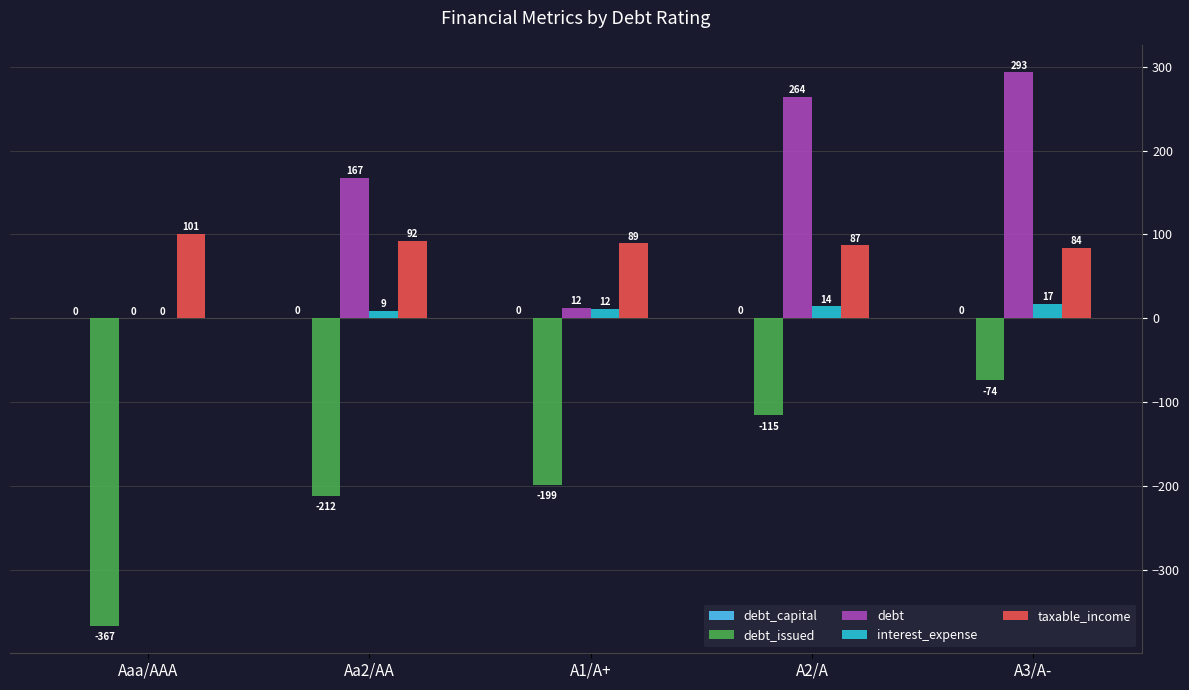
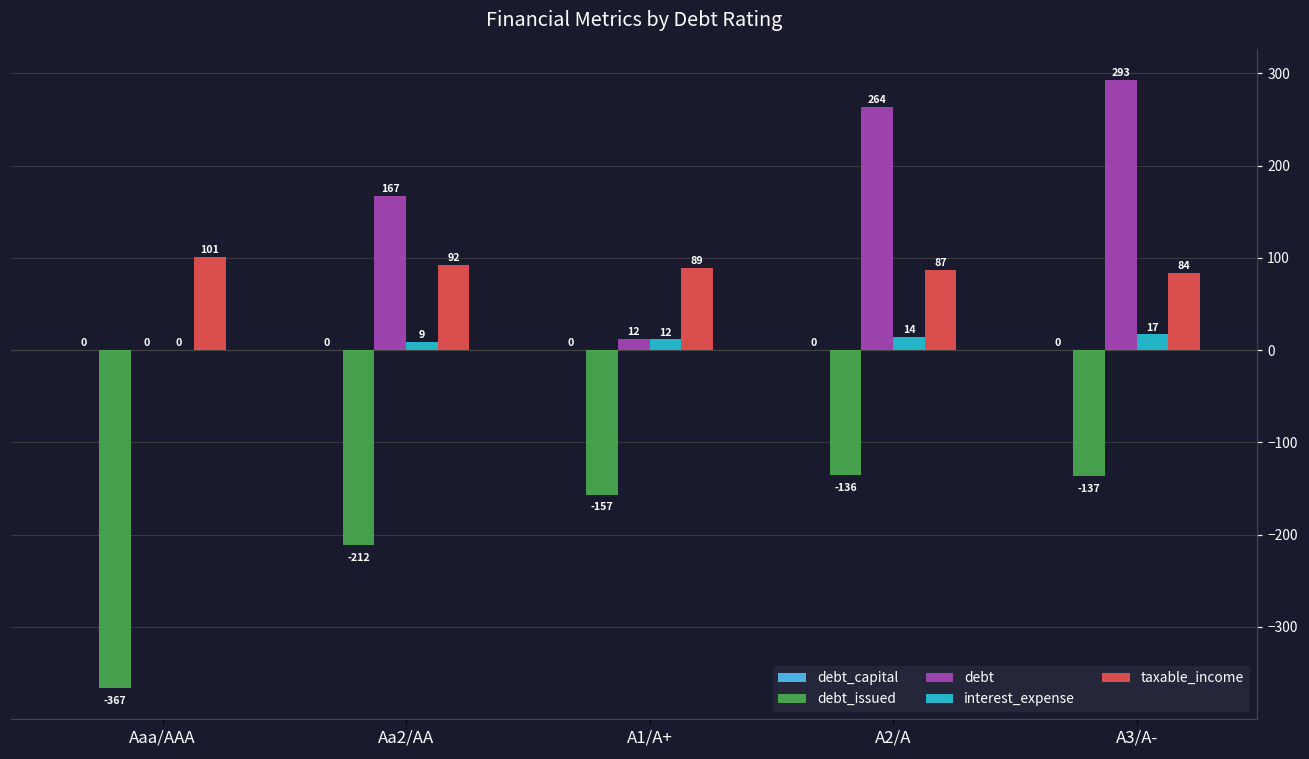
  {
    "debt_issued": {
      "Aaa/AAA": -367,
      "Aa2/AA": -212,
-     "A1/A+": -199,
-     "A2/A": -115,
-     "A3/A-": -74
+     "A1/A+": -157,
+     "A2/A": -136,
+     "A3/A-": -137
    },
    "debt": {
      "Aaa/AAA": 0,
      "Aa2/AA": 167,
      "A1/A+": 12,
      "A2/A": 264,
      "A3/A-": 293
    },
    "taxable_income": {
      "Aaa/AAA": 101,
      "Aa2/AA": 92,
      "A1/A+": 89,
      "A2/A": 87,
      "A3/A-": 84
    }
  }
